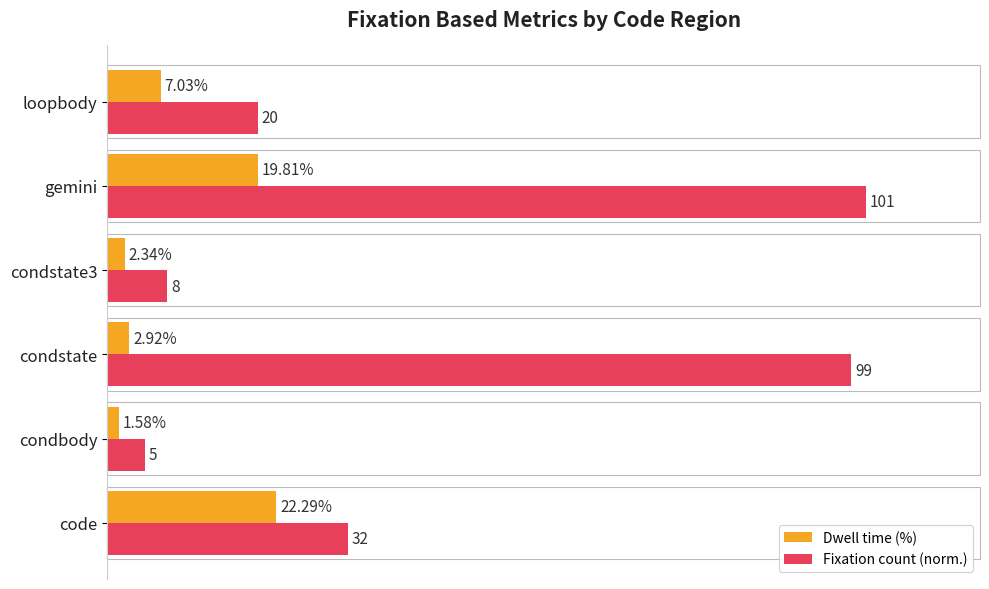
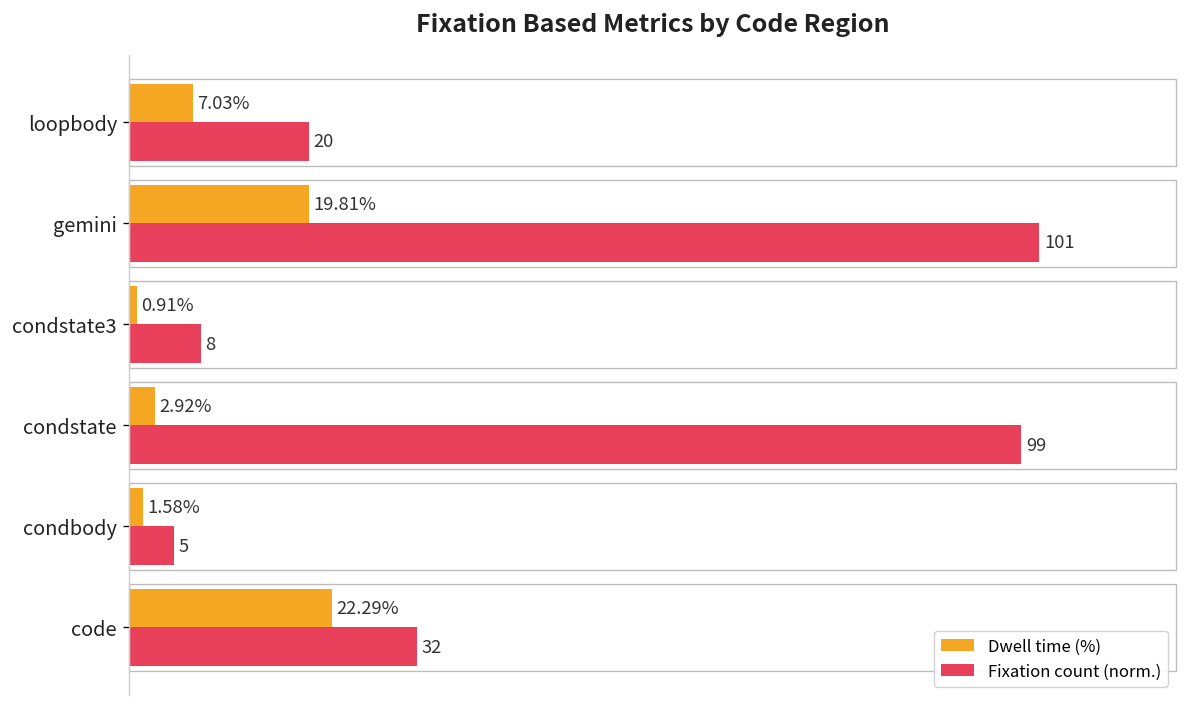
  {
    "Dwell time (%)": {
      "loopbody": "7.03%",
      "gemini": "19.81%",
-     "condstate3": "2.34%",
+     "condstate3": "0.91%",
      "condstate": "2.92%",
      "condbody": "1.58%",
      "code": "22.29%"
    },
    "Fixation count (norm.)": {
      "loopbody": "20",
      "condstate3": "8",
      "condbody": "5",
      "code": "32"
    }
  }
